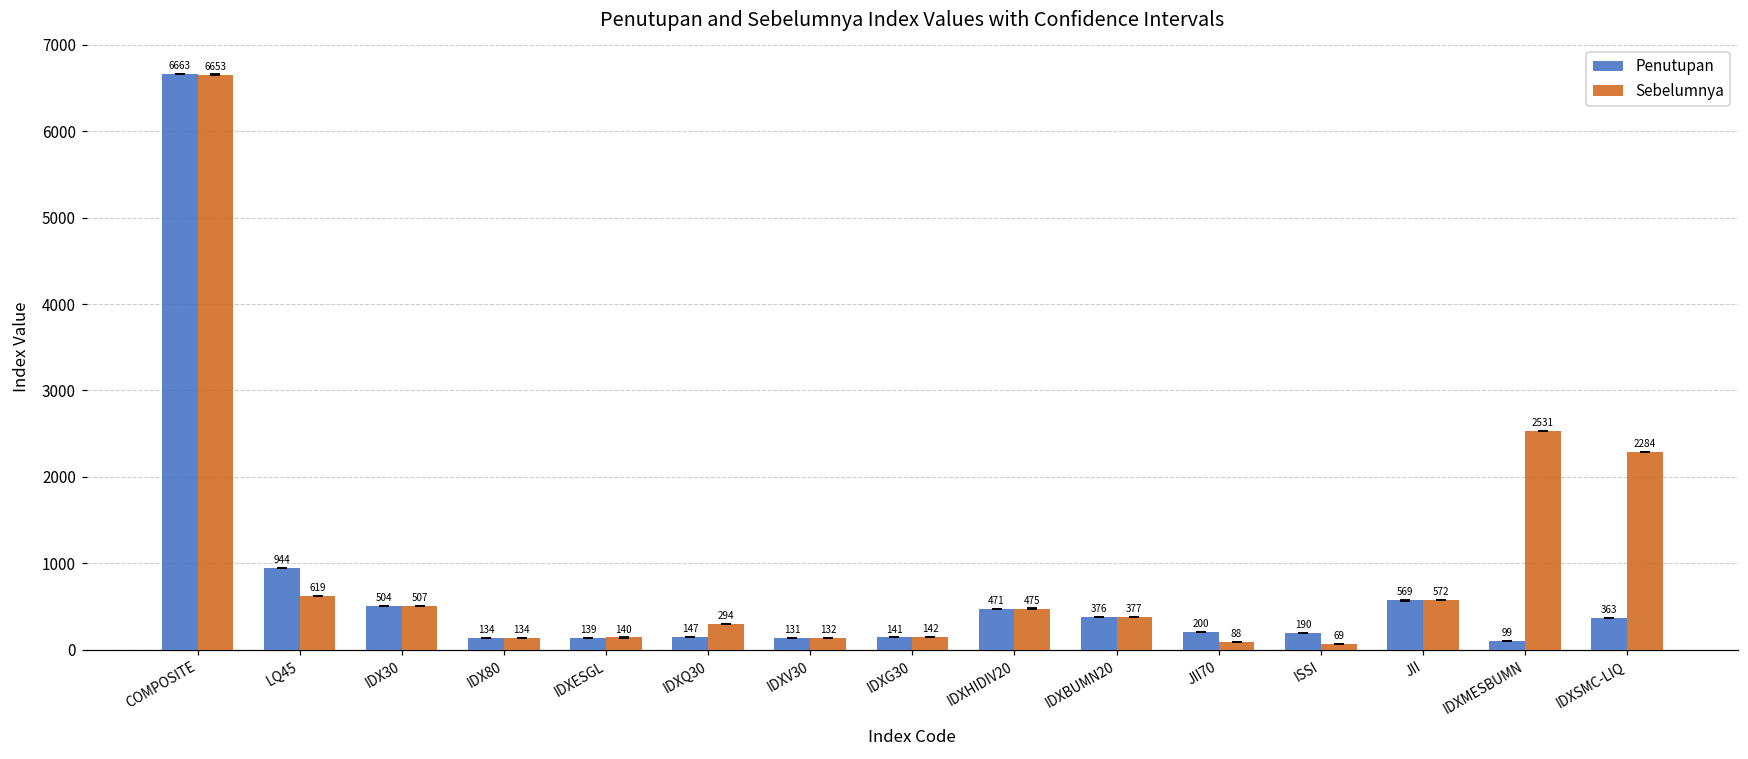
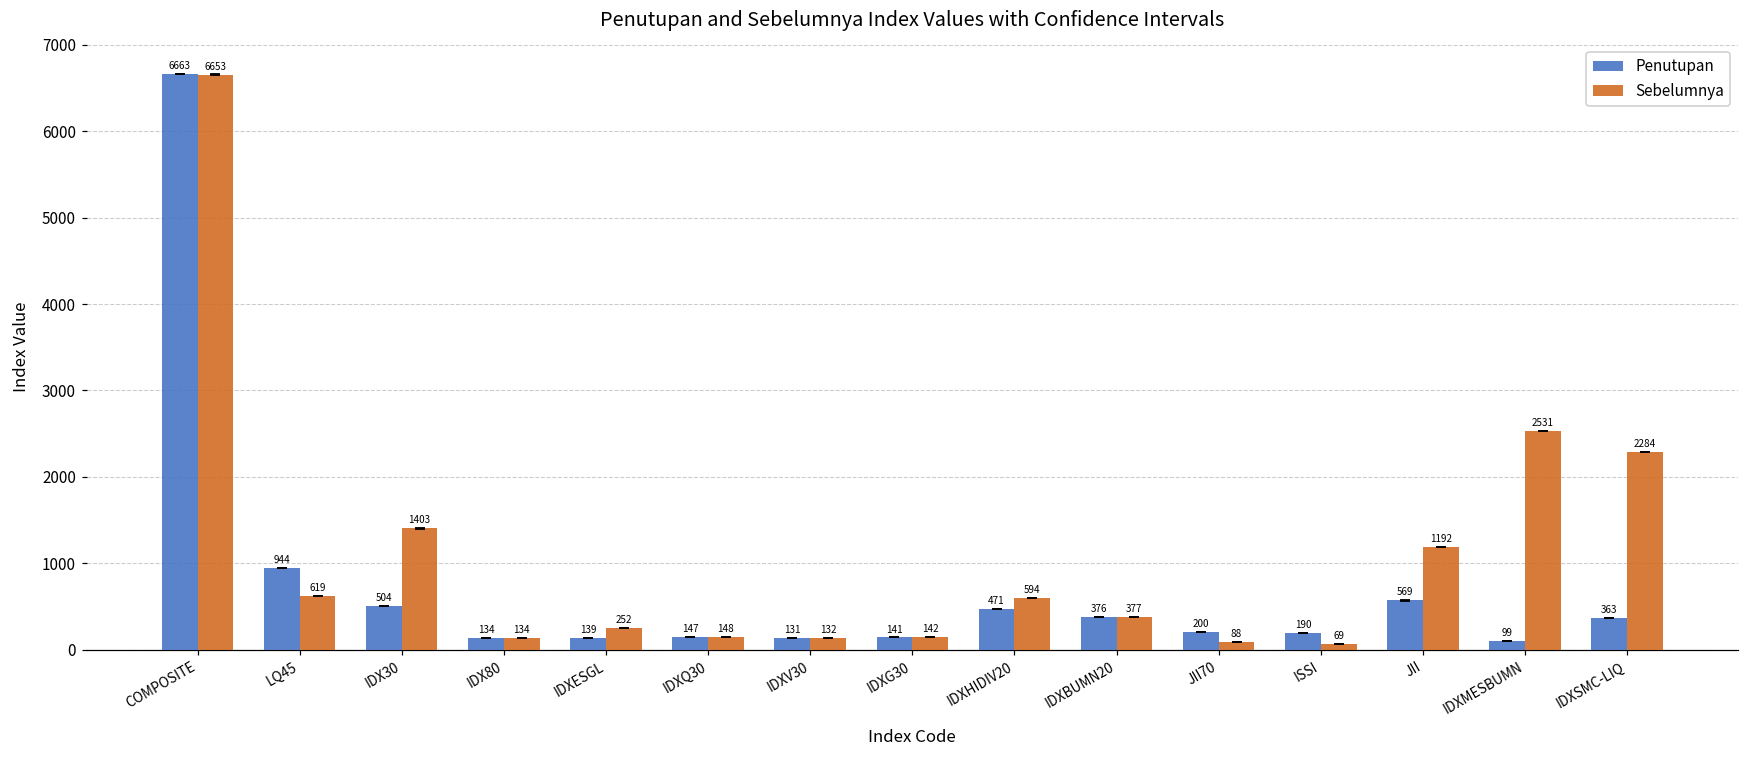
  {
    "Sebelumnya": {
      "COMPOSITE": 6653,
      "LQ45": 619,
-     "IDX30": 507,
+     "IDX30": 1403,
      "IDX80": 134,
-     "IDXESGL": 140,
-     "IDXQ30": 294,
+     "IDXESGL": 252,
+     "IDXQ30": 148,
      "IDXV30": 132,
      "IDXG30": 142,
-     "IDXHIDIV20": 475,
+     "IDXHIDIV20": 594,
      "IDXBUMN20": 377,
      "JII70": 88,
      "ISSI": 69,
-     "JII": 572,
+     "JII": 1192,
      "IDXMESBUMN": 2531,
      "IDXSMC-LIQ": 2284
    }
  }
